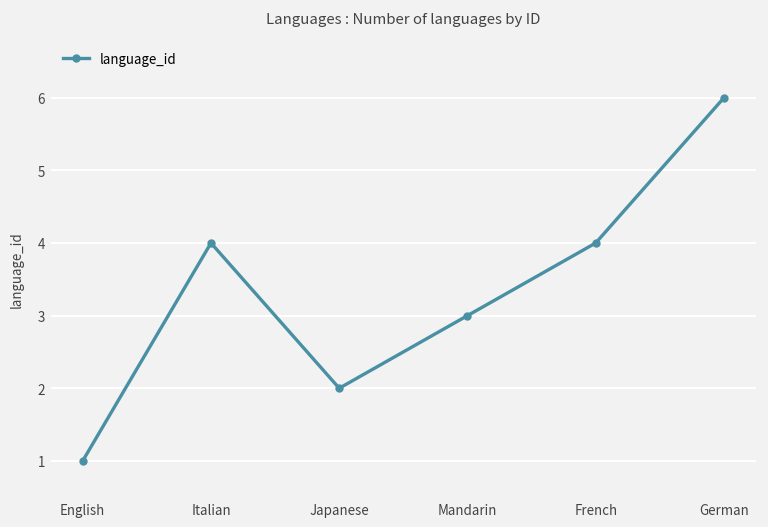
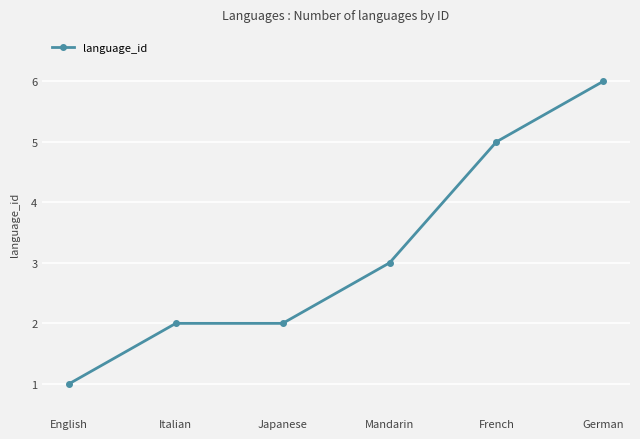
  {
    "English": 1,
-   "Italian": 4,
+   "Italian": 2,
    "Japanese": 2,
    "Mandarin": 3,
-   "French": 4,
+   "French": 5,
    "German": 6
  }
